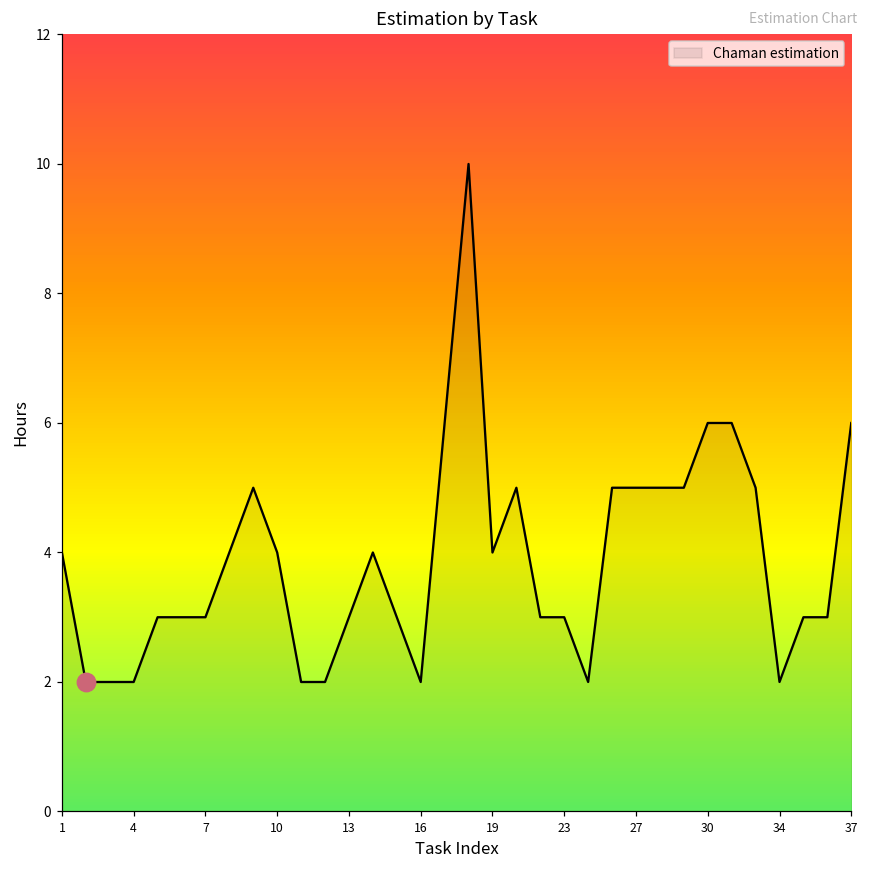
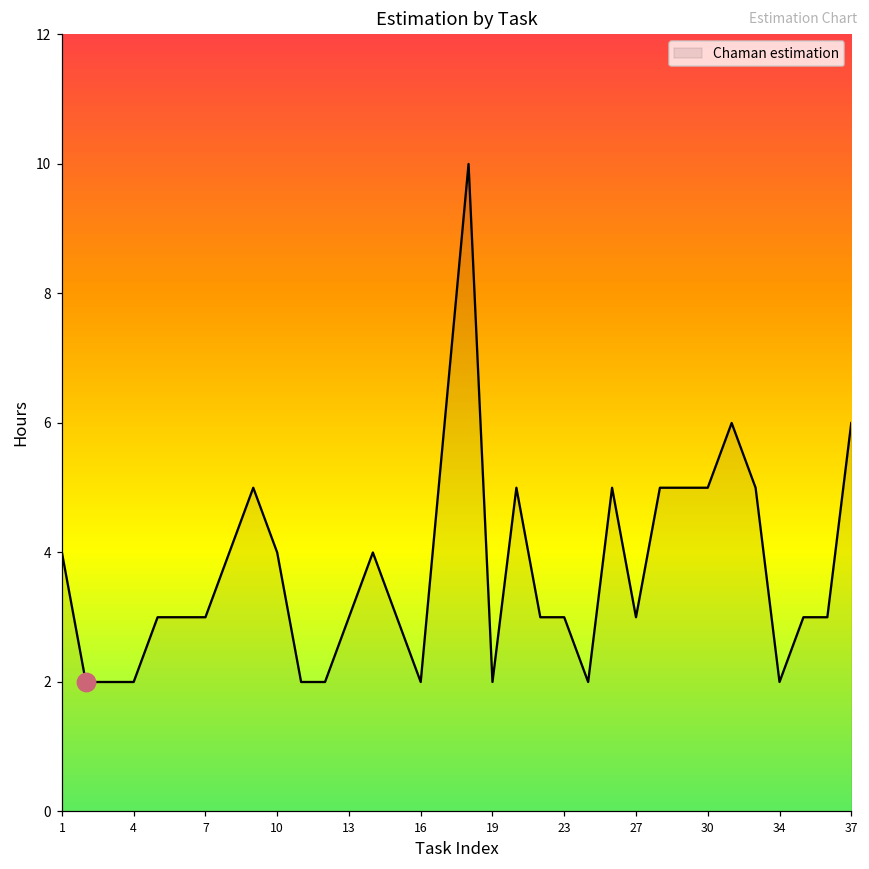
  {
    "Chaman estimation": {
      "1": 4,
      "4": 2,
      "7": 3,
      "10": 4,
      "13": 3,
      "16": 2,
-     "19": 4,
+     "19": 2,
      "23": 3,
-     "27": 5,
-     "30": 6,
+     "27": 3,
+     "30": 5,
      "34": 2,
      "37": 6
    }
  }
